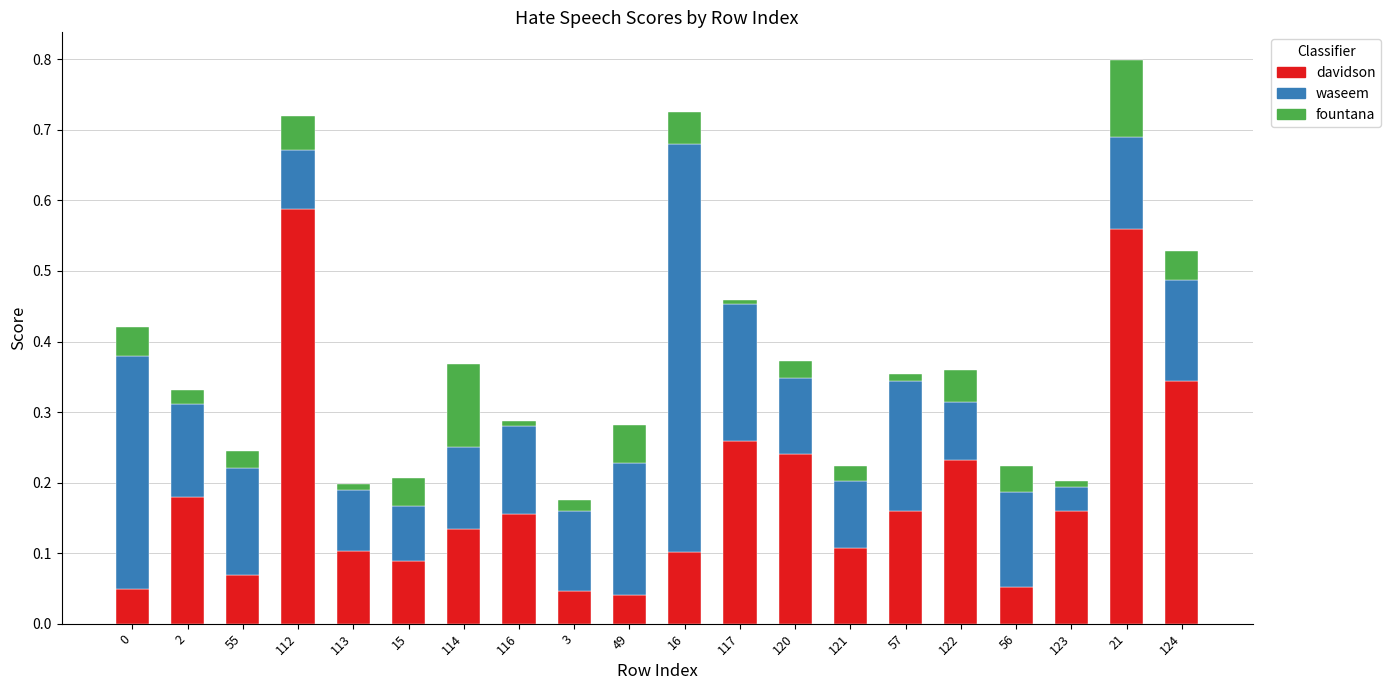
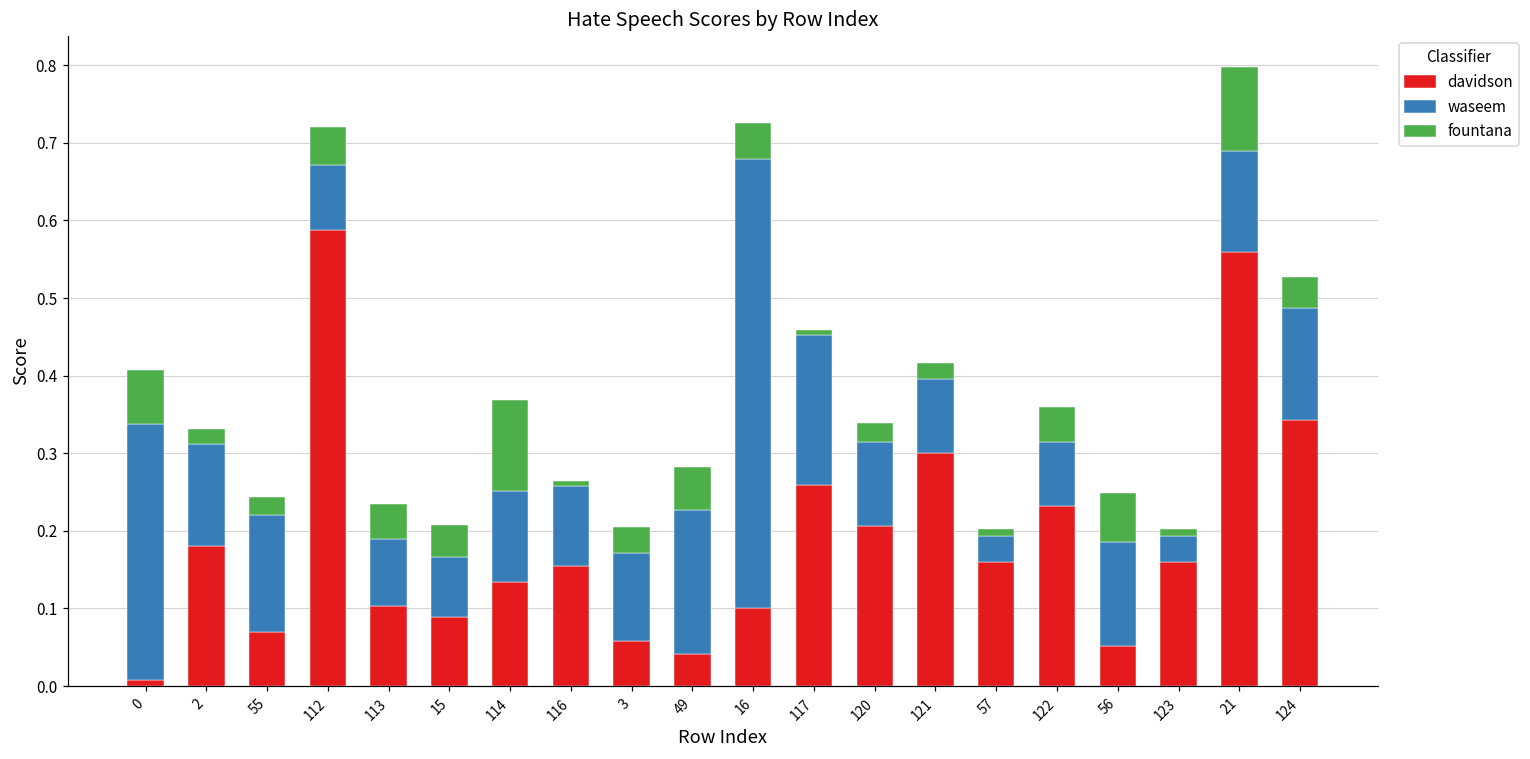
  {
    "davidson": {
-     "0": 0.05,
+     "0": 0.01,
      "2": 0.18,
      "55": 0.07,
      "112": 0.59,
      "113": 0.10,
      "15": 0.09,
      "114": 0.13,
      "116": 0.16,
-     "3": 0.05,
+     "3": 0.06,
      "49": 0.04,
      "16": 0.10,
      "117": 0.26,
-     "120": 0.24,
-     "121": 0.11,
+     "120": 0.21,
+     "121": 0.30,
      "57": 0.16,
      "122": 0.23,
      "56": 0.05,
      "123": 0.16,
      "21": 0.56,
      "124": 0.34
    },
    "waseem": {
      "0": 0.33,
      "2": 0.13,
      "55": 0.15,
      "112": 0.08,
      "113": 0.09,
      "15": 0.08,
      "114": 0.12,
-     "116": 0.13,
+     "116": 0.10,
      "3": 0.11,
      "49": 0.19,
      "16": 0.58,
      "117": 0.19,
      "120": 0.11,
      "121": 0.10,
-     "57": 0.18,
+     "57": 0.03,
      "122": 0.08,
      "56": 0.13,
      "123": 0.03,
      "21": 0.13,
      "124": 0.14
    },
    "fountana": {
-     "0": 0.04,
+     "0": 0.07,
      "2": 0.02,
      "55": 0.02,
      "112": 0.05,
-     "113": 0.01,
+     "113": 0.04,
      "15": 0.04,
      "114": 0.12,
      "116": 0.01,
-     "3": 0.02,
+     "3": 0.03,
      "49": 0.05,
      "16": 0.05,
      "117": 0.01,
      "120": 0.02,
      "121": 0.02,
      "57": 0.01,
      "122": 0.05,
-     "56": 0.04,
+     "56": 0.06,
      "123": 0.01,
      "21": 0.11,
      "124": 0.04
    }
  }
